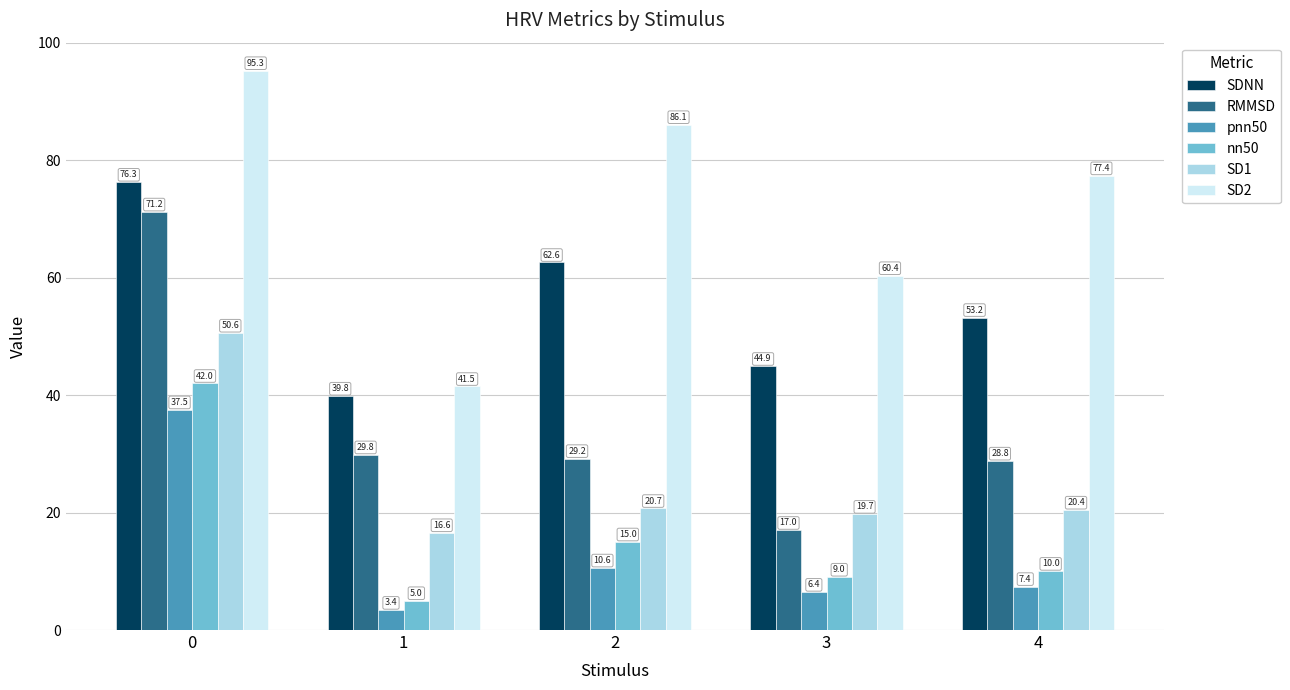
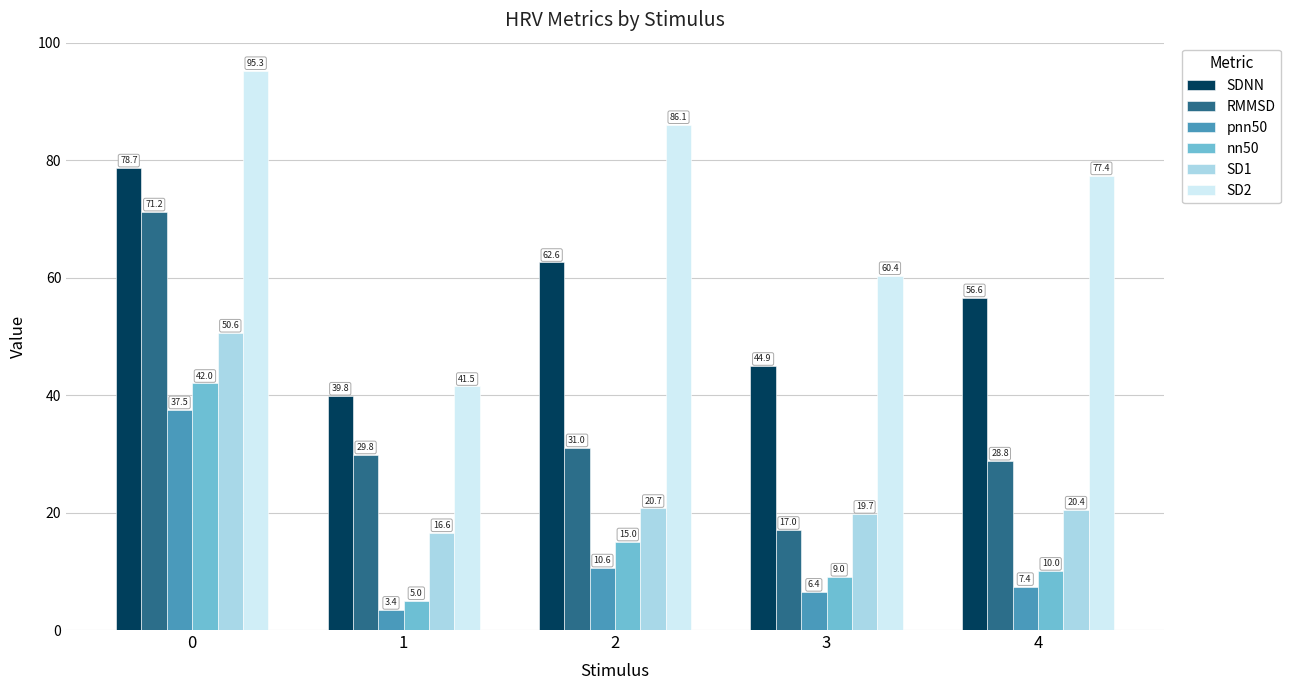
  {
    "SDNN": {
-     "0": 76.3,
-     "4": 53.2
+     "0": 78.7,
+     "4": 56.6
    },
    "RMMSD": {
-     "2": 29.2
+     "2": 31.0
    }
  }
